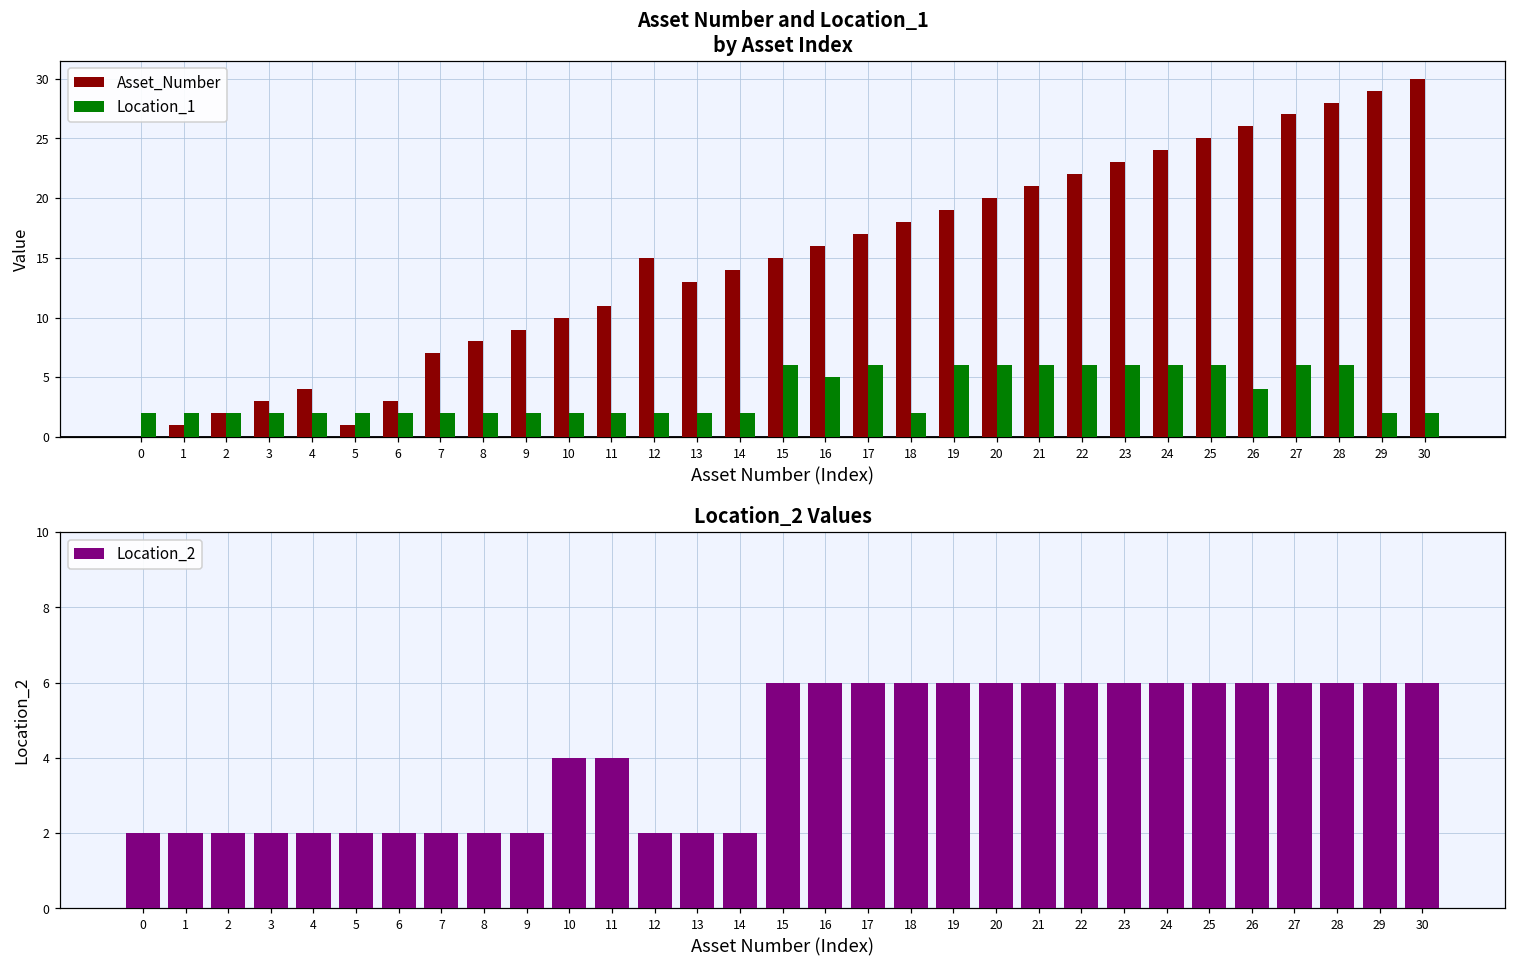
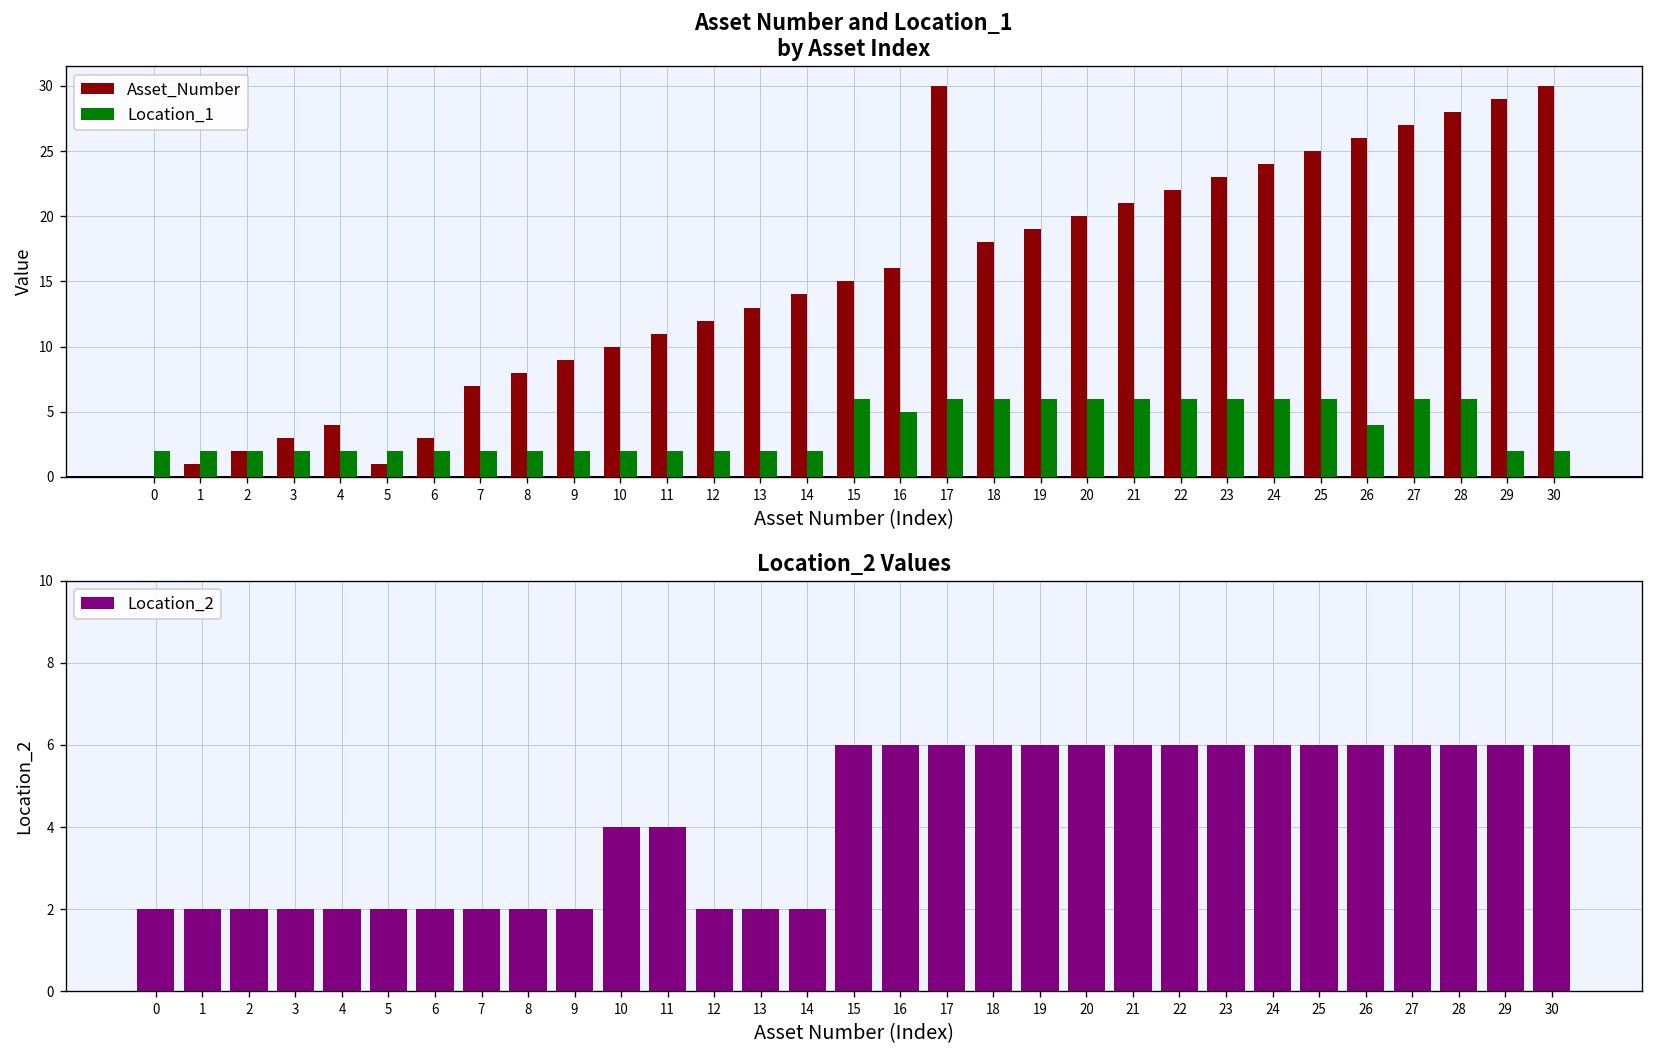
  {
    "Asset Number and Location_1 by Asset Index": {
      "Asset_Number": {
        "0": 0,
        "1": 1,
        "2": 2,
        "3": 3,
        "4": 4,
        "5": 1,
        "6": 3,
        "7": 7,
        "8": 8,
        "9": 9,
        "10": 10,
        "11": 11,
-       "12": 15,
+       "12": 12,
        "13": 13,
        "14": 14,
        "15": 15,
        "16": 16,
-       "17": 17,
+       "17": 30,
        "18": 18,
        "19": 19,
        "20": 20,
        "21": 21,
        "22": 22,
        "23": 23,
        "24": 24,
        "25": 25,
        "26": 26,
        "27": 27,
        "28": 28,
        "29": 29,
        "30": 30
      },
      "Location_1": {
        "0": 2,
        "1": 2,
        "2": 2,
        "3": 2,
        "4": 2,
        "5": 2,
        "6": 2,
        "7": 2,
        "8": 2,
        "9": 2,
        "10": 2,
        "11": 2,
        "12": 2,
        "13": 2,
        "14": 2,
        "15": 6,
        "16": 5,
        "17": 6,
-       "18": 2,
+       "18": 6,
        "19": 6,
        "20": 6,
        "21": 6,
        "22": 6,
        "23": 6,
        "24": 6,
        "25": 6,
        "26": 4,
        "27": 6,
        "28": 6,
        "29": 2,
        "30": 2
      }
    },
    "Location_2 Values": {
      "0": 2.0,
      "1": 2.0,
      "2": 2.0,
      "3": 2.0,
      "4": 2.0,
      "5": 2.0,
      "6": 2.0,
      "7": 2.0,
      "8": 2.0,
      "9": 2.0,
      "10": 4.0,
      "11": 4.0,
      "12": 2.0,
      "13": 2.0,
      "14": 2.0,
      "15": 6.0,
      "16": 6.0,
      "17": 6.0,
      "18": 6.0,
      "19": 6.0,
      "20": 6.0,
      "21": 6.0,
      "22": 6.0,
      "23": 6.0,
      "24": 6.0,
      "25": 6.0,
      "26": 6.0,
      "27": 6.0,
      "28": 6.0,
      "29": 6.0,
      "30": 6.0
    }
  }
